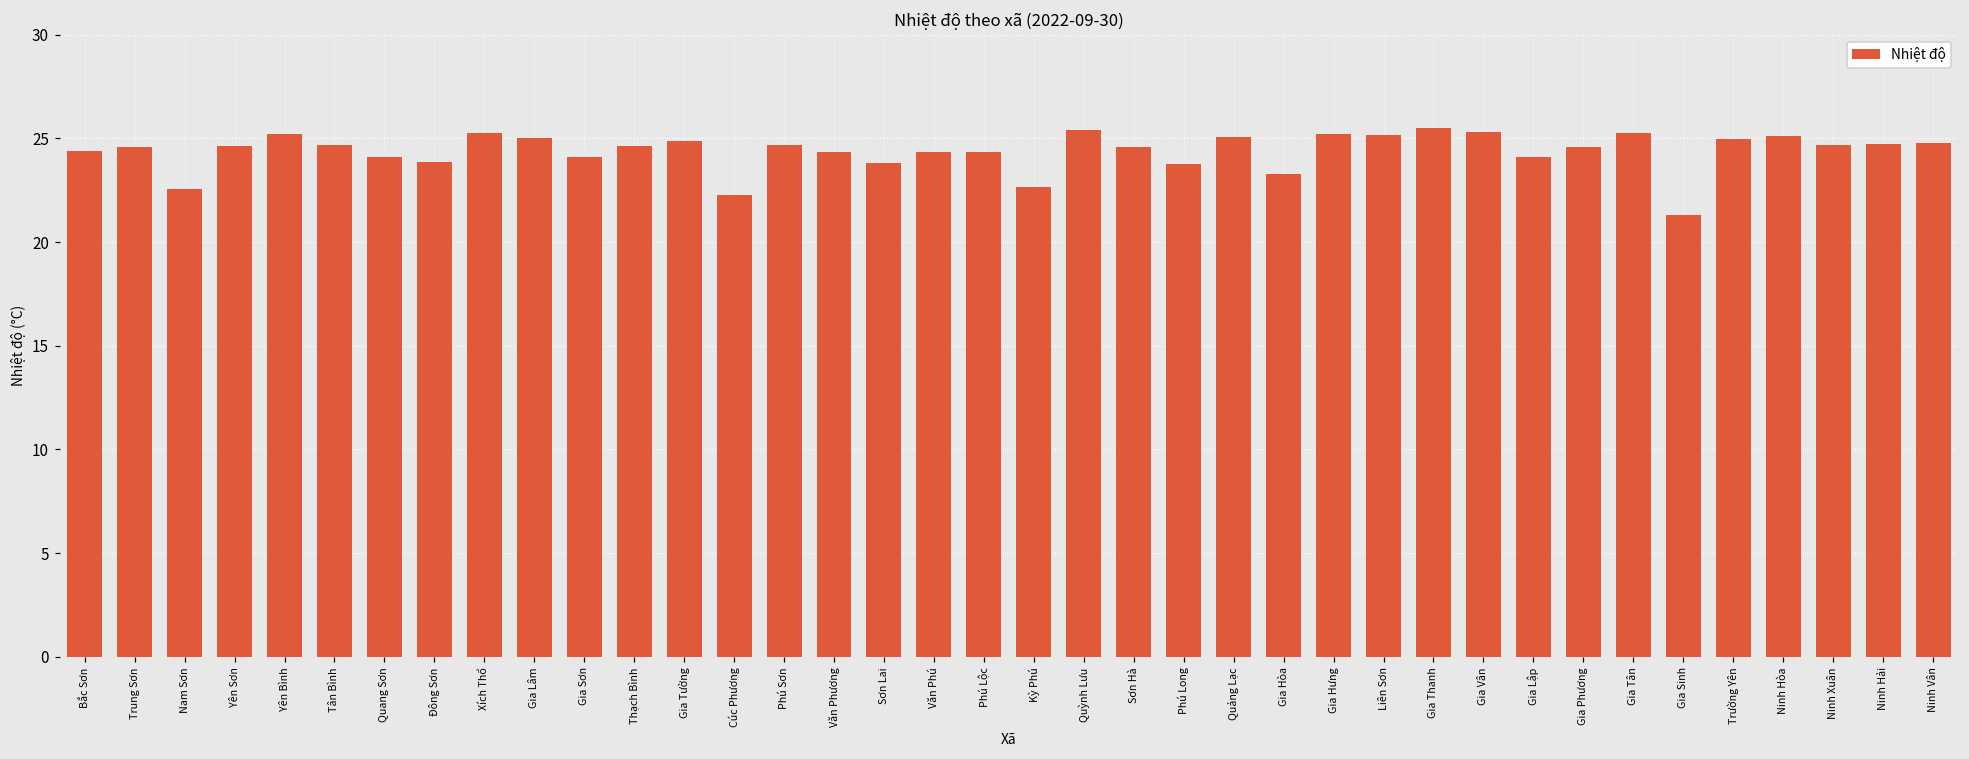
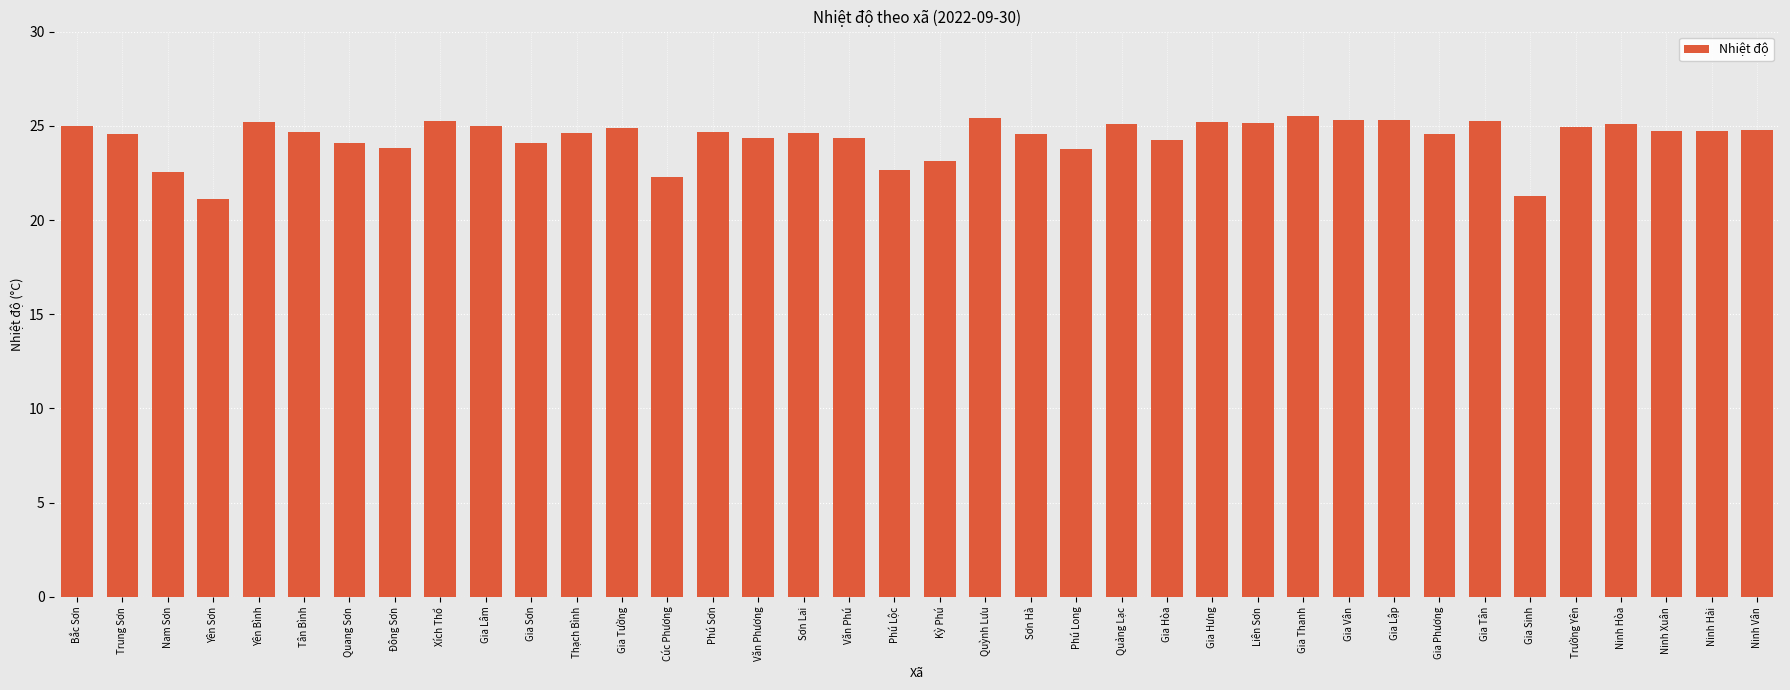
  {
-   "Bắc Sơn": 24.4,
+   "Bắc Sơn": 25.0,
    "Trung Sơn": 24.6,
    "Nam Sơn": 22.6,
-   "Yên Sơn": 24.6,
+   "Yên Sơn": 21.1,
    "Yên Bình": 25.2,
    "Tân Bình": 24.7,
    "Quang Sơn": 24.1,
    "Đông Sơn": 23.8,
    "Xích Thổ": 25.3,
    "Gia Lâm": 25.0,
    "Gia Sơn": 24.1,
    "Thạch Bình": 24.6,
    "Gia Tường": 24.9,
    "Cúc Phương": 22.3,
    "Phú Sơn": 24.7,
    "Văn Phương": 24.3,
-   "Sơn Lai": 23.8,
+   "Sơn Lai": 24.6,
    "Văn Phú": 24.3,
-   "Phú Lộc": 24.4,
-   "Kỳ Phú": 22.7,
+   "Phú Lộc": 22.7,
+   "Kỳ Phú": 23.1,
    "Quỳnh Lưu": 25.4,
    "Sơn Hà": 24.6,
    "Phú Long": 23.8,
    "Quảng Lạc": 25.1,
-   "Gia Hòa": 23.3,
+   "Gia Hòa": 24.2,
    "Gia Hưng": 25.2,
    "Liên Sơn": 25.2,
    "Gia Thanh": 25.5,
    "Gia Vân": 25.3,
-   "Gia Lập": 24.1,
+   "Gia Lập": 25.3,
    "Gia Phương": 24.6,
    "Gia Tân": 25.3,
    "Gia Sinh": 21.3,
    "Trường Yên": 25.0,
    "Ninh Hòa": 25.1,
    "Ninh Xuân": 24.7,
    "Ninh Hải": 24.7,
    "Ninh Vân": 24.8
  }
